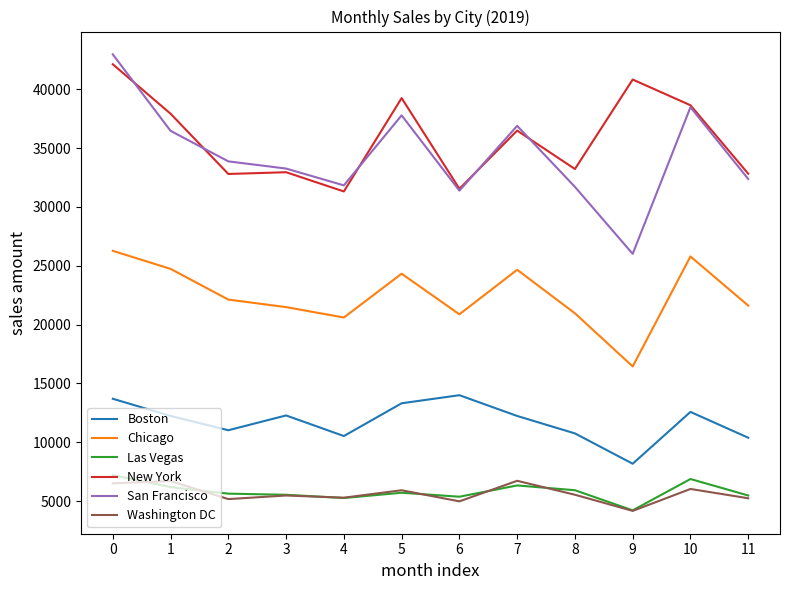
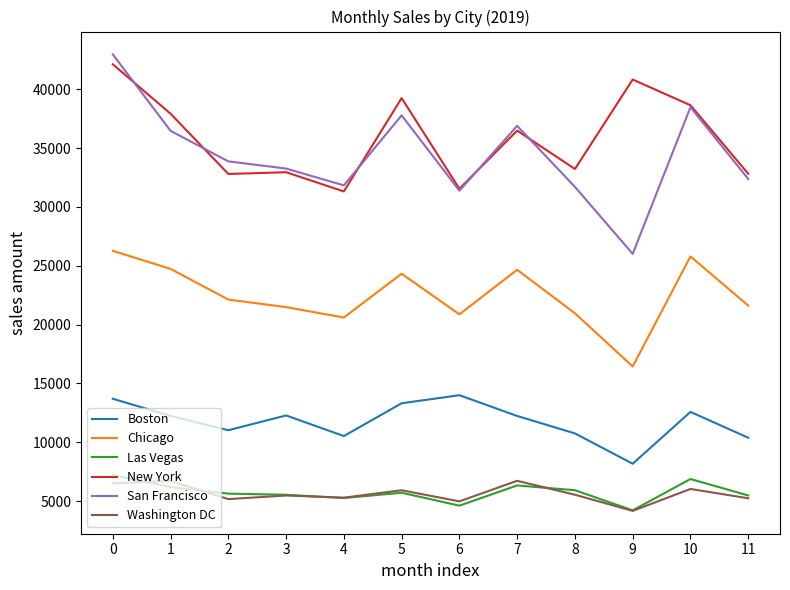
  {
    "Boston": {
      "0": 13700,
      "2": 11000,
      "3": 12300,
      "4": 10500,
      "5": 13300,
      "6": 14000,
      "7": 12200,
      "8": 10800,
      "9": 8200,
      "10": 12600,
      "11": 10400
    },
    "Chicago": {
      "0": 26300,
      "1": 24700,
      "2": 22100,
      "3": 21500,
      "4": 20600,
      "5": 24300,
      "6": 20900,
      "7": 24700,
      "8": 21000,
      "9": 16400,
      "10": 25800,
      "11": 21600
    },
    "Las Vegas": {
      "2": 5600,
-     "6": 5400,
+     "6": 4600,
      "7": 6300,
      "8": 5900,
      "10": 6900,
      "11": 5500
    },
    "New York": {
      "0": 42100,
      "1": 37900,
      "2": 32800,
      "3": 33000,
      "4": 31300,
      "5": 39300,
      "7": 36500,
      "8": 33200,
      "9": 40800,
      "11": 32800
    },
    "San Francisco": {
      "0": 43000,
      "1": 36500,
      "2": 33900,
      "3": 33300,
      "4": 31800,
      "5": 37800,
      "7": 36900,
      "8": 31700,
      "9": 26000,
      "11": 32400
    },
    "Washington DC": {
      "2": 5200,
      "6": 5000,
      "7": 6700,
      "8": 5500,
      "10": 6000,
      "11": 5200
    }
  }
